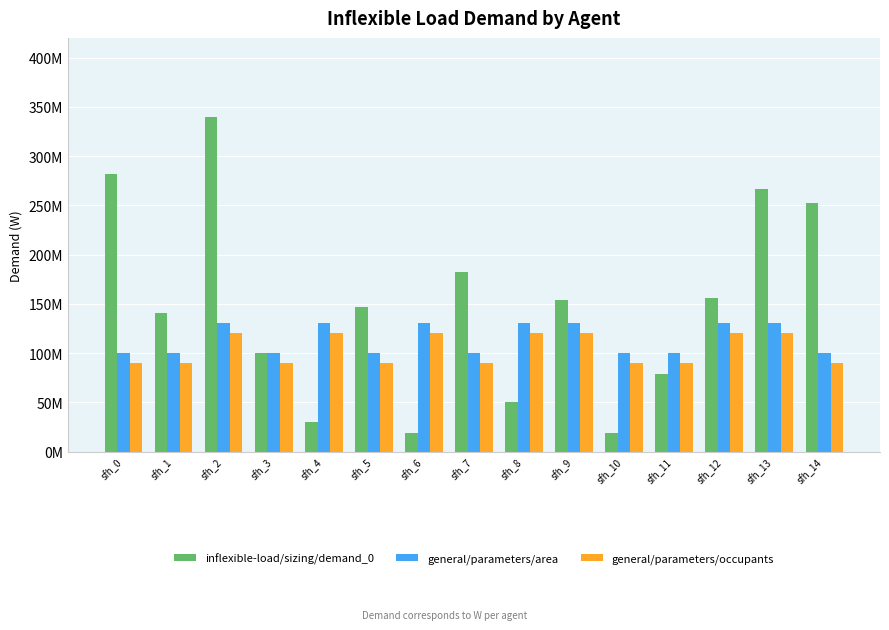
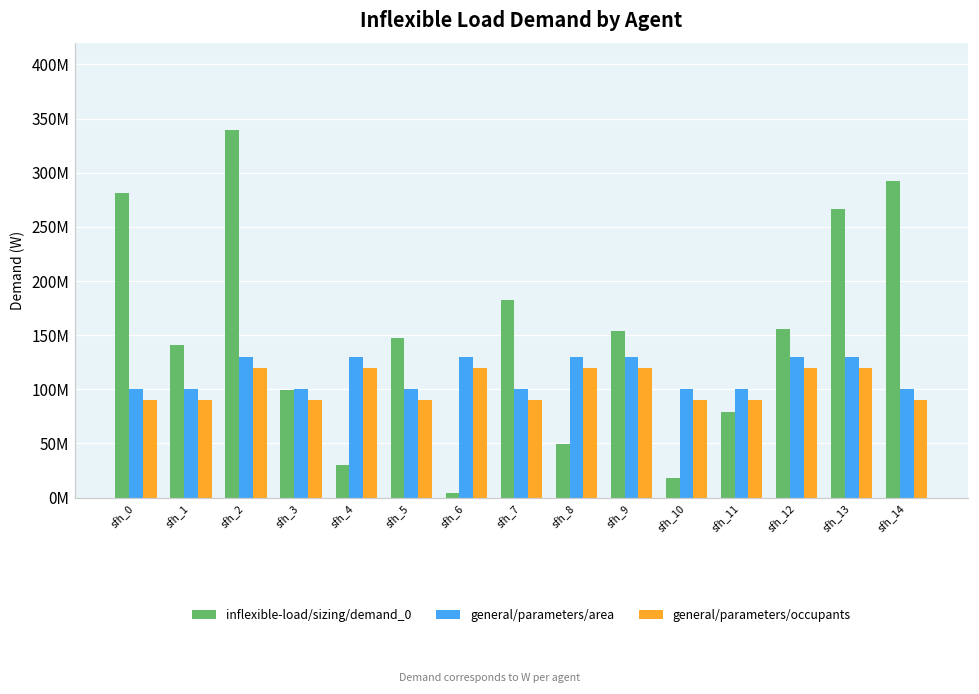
  {
    "inflexible-load/sizing/demand_0": {
      "sfh_0": 280000000,
      "sfh_1": 140000000,
      "sfh_2": 340000000,
      "sfh_3": 100000000,
      "sfh_4": 30000000,
      "sfh_5": 150000000,
-     "sfh_6": 20000000,
+     "sfh_6": 0,
      "sfh_7": 180000000,
      "sfh_8": 50000000,
      "sfh_9": 150000000,
      "sfh_10": 20000000,
      "sfh_11": 80000000,
      "sfh_12": 160000000,
      "sfh_13": 270000000,
-     "sfh_14": 250000000
+     "sfh_14": 290000000
    },
    "general/parameters/area": {
      "sfh_0": 100000000,
      "sfh_1": 100000000,
      "sfh_2": 130000000,
      "sfh_3": 100000000,
      "sfh_4": 130000000,
      "sfh_5": 100000000,
      "sfh_6": 130000000,
      "sfh_7": 100000000,
      "sfh_8": 130000000,
      "sfh_9": 130000000,
      "sfh_10": 100000000,
      "sfh_11": 100000000,
      "sfh_12": 130000000,
      "sfh_13": 130000000,
      "sfh_14": 100000000
    },
    "general/parameters/occupants": {
      "sfh_0": 90000000,
      "sfh_1": 90000000,
      "sfh_2": 120000000,
      "sfh_3": 90000000,
      "sfh_4": 120000000,
      "sfh_5": 90000000,
      "sfh_6": 120000000,
      "sfh_7": 90000000,
      "sfh_8": 120000000,
      "sfh_9": 120000000,
      "sfh_10": 90000000,
      "sfh_11": 90000000,
      "sfh_12": 120000000,
      "sfh_13": 120000000,
      "sfh_14": 90000000
    }
  }
